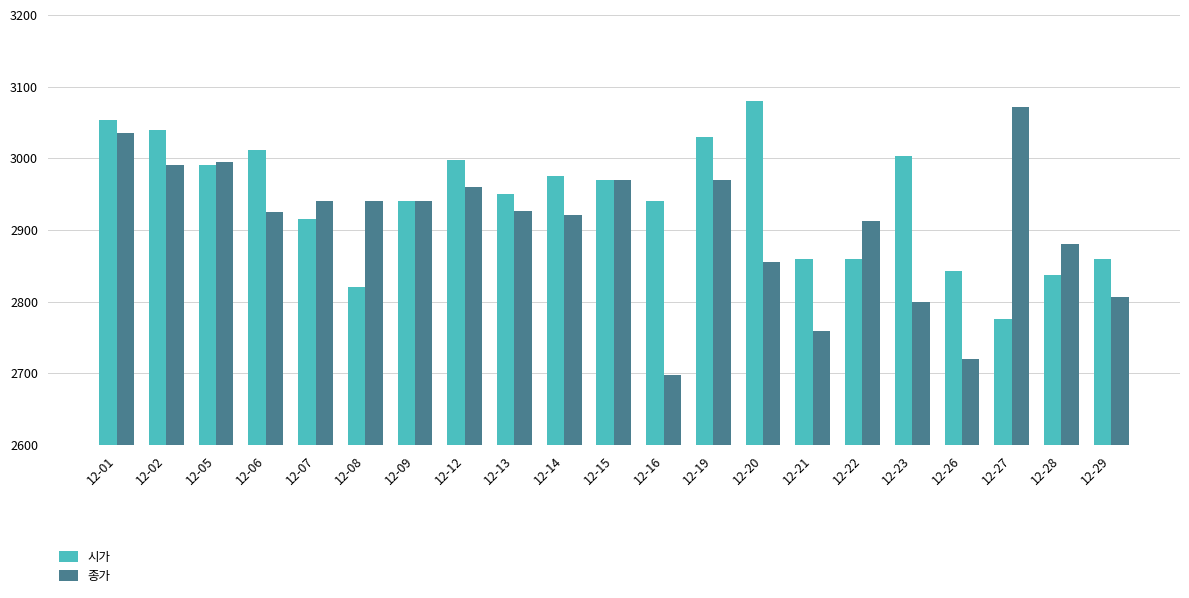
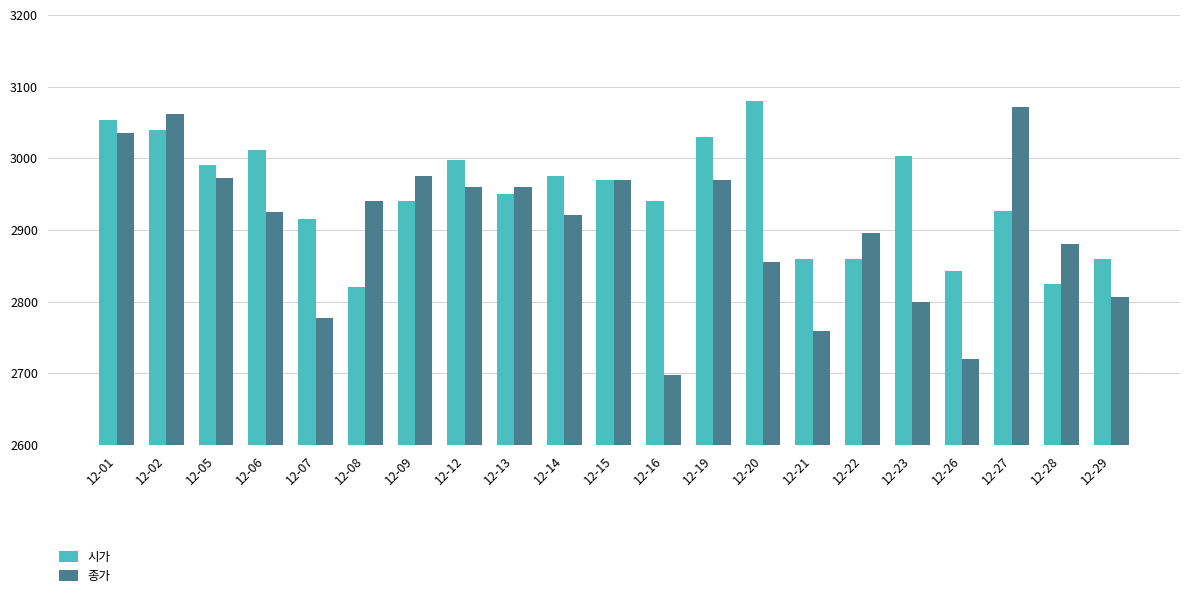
  {
    "시가": {
      "12-01": 3050,
      "12-02": 3040,
      "12-05": 2990,
      "12-06": 3010,
      "12-07": 2920,
      "12-08": 2820,
      "12-09": 2940,
      "12-12": 3000,
      "12-13": 2950,
      "12-14": 2980,
      "12-15": 2970,
      "12-16": 2940,
      "12-19": 3030,
      "12-20": 3080,
      "12-21": 2860,
      "12-22": 2860,
      "12-23": 3000,
      "12-26": 2840,
-     "12-27": 2780,
-     "12-28": 2840,
+     "12-27": 2930,
+     "12-28": 2830,
      "12-29": 2860
    },
    "종가": {
      "12-01": 3040,
-     "12-02": 2990,
-     "12-05": 3000,
+     "12-02": 3060,
+     "12-05": 2970,
      "12-06": 2930,
-     "12-07": 2940,
+     "12-07": 2780,
      "12-08": 2940,
-     "12-09": 2940,
+     "12-09": 2980,
      "12-12": 2960,
-     "12-13": 2930,
+     "12-13": 2960,
      "12-14": 2920,
      "12-15": 2970,
      "12-16": 2700,
      "12-19": 2970,
      "12-20": 2860,
      "12-21": 2760,
-     "12-22": 2910,
+     "12-22": 2900,
      "12-23": 2800,
      "12-26": 2720,
      "12-27": 3070,
      "12-28": 2880,
      "12-29": 2810
    }
  }
